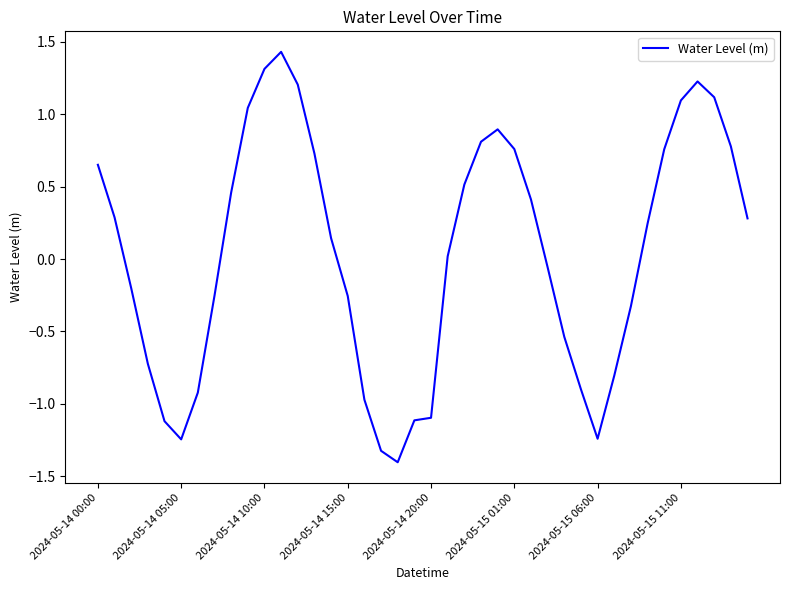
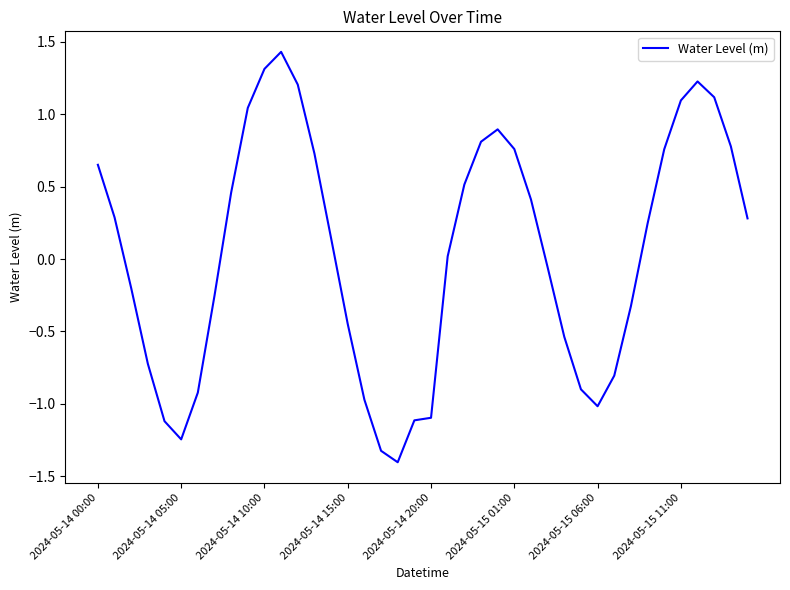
  {
    "2024-05-14 00:00": 0.65,
    "2024-05-14 05:00": -1.25,
    "2024-05-14 10:00": 1.31,
-   "2024-05-14 15:00": -0.26,
+   "2024-05-14 15:00": -0.45,
    "2024-05-14 20:00": -1.10,
    "2024-05-15 01:00": 0.76,
-   "2024-05-15 06:00": -1.24,
+   "2024-05-15 06:00": -1.02,
    "2024-05-15 11:00": 1.10
  }
